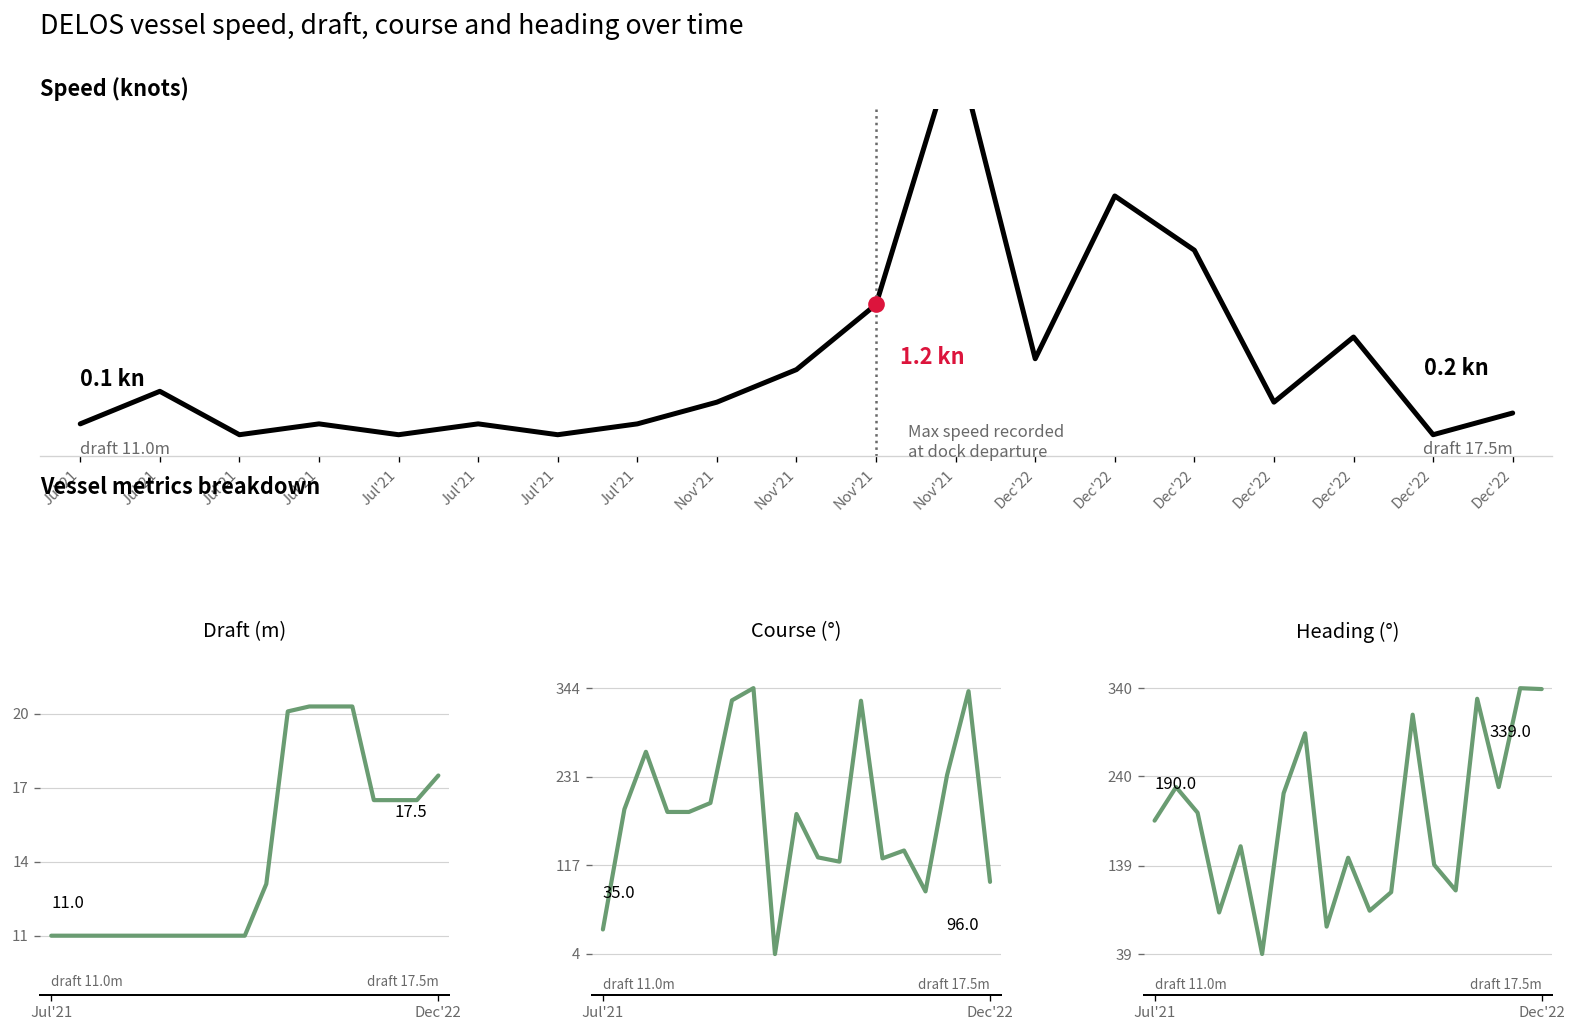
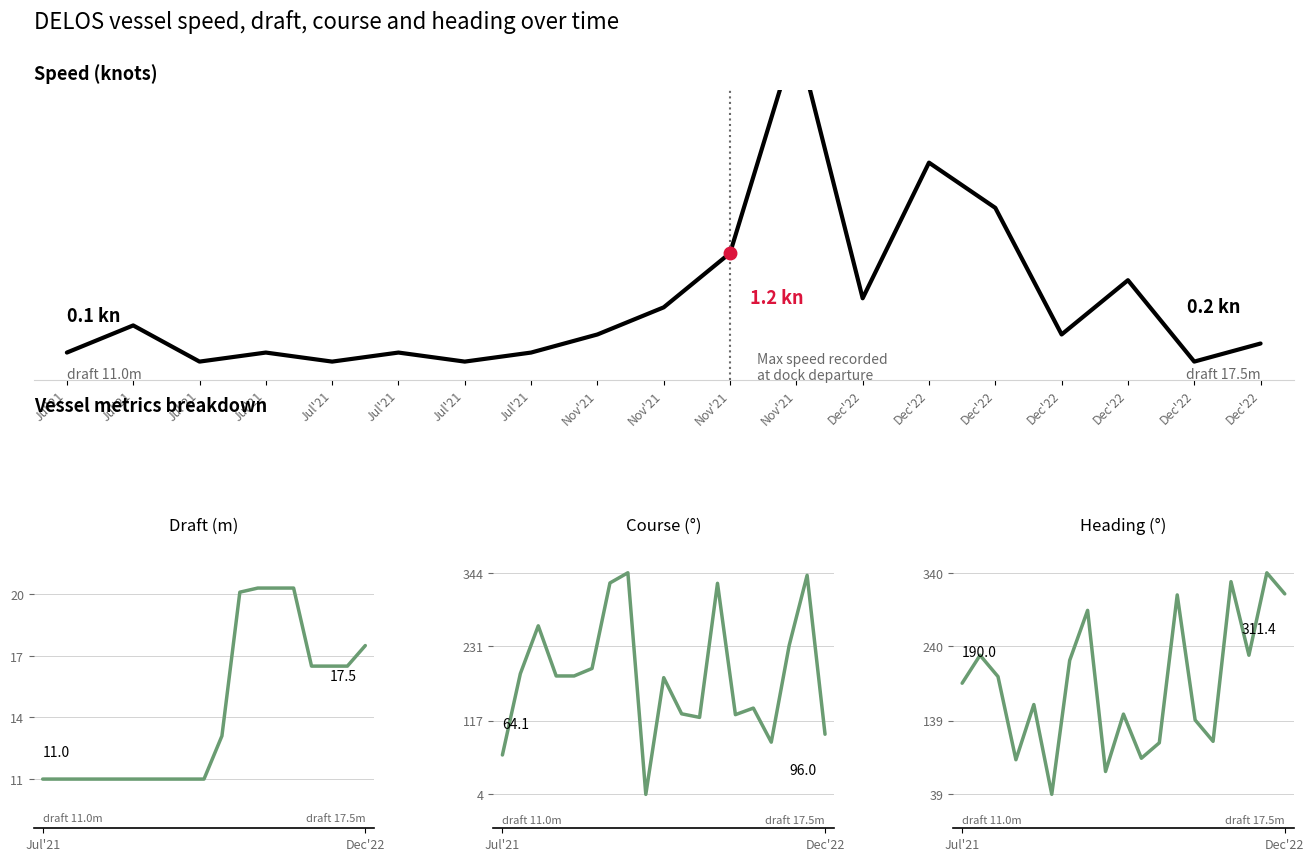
  {
    "Draft (m)": {
      "Jul'21": 11.0
    },
    "Course (°)": {
-     "Jul'21": 35.0
+     "Jul'21": 64.1
    },
    "Heading (°)": {
-     "Dec'22": 339.0
+     "Dec'22": 311.4
    }
  }
